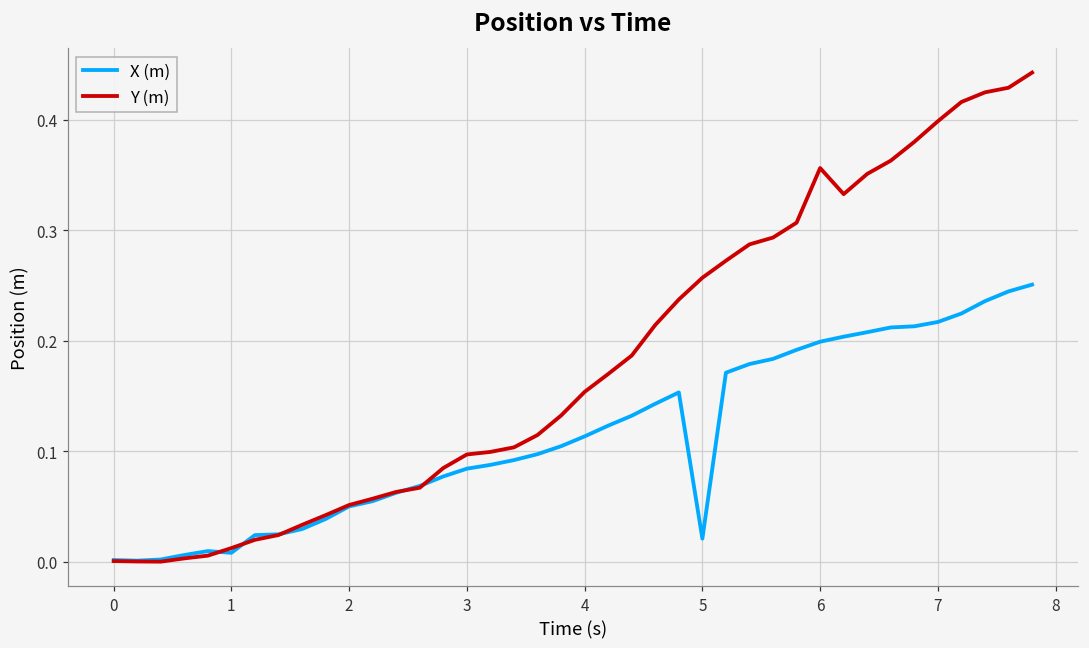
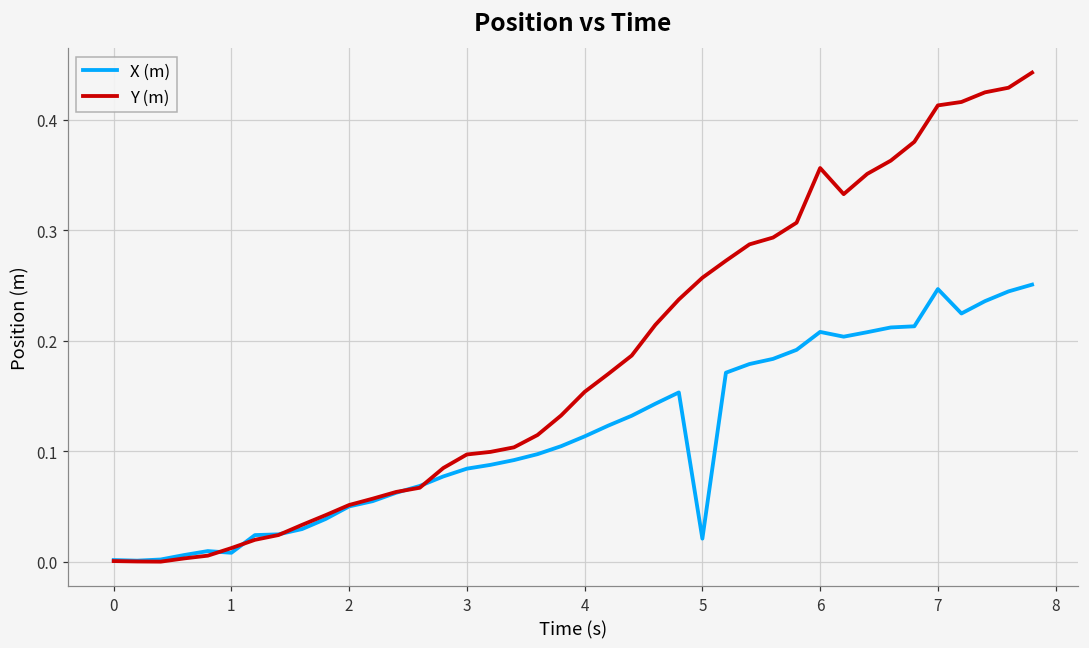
  {
    "X (m)": {
      "1": 0.008,
      "3": 0.084,
      "4": 0.113,
      "5": 0.021,
-     "6": 0.199,
-     "7": 0.217
+     "6": 0.208,
+     "7": 0.247
    },
    "Y (m)": {
      "1": 0.012,
      "3": 0.097,
      "4": 0.154,
      "5": 0.257,
      "6": 0.356,
-     "7": 0.399
+     "7": 0.413
    }
  }
